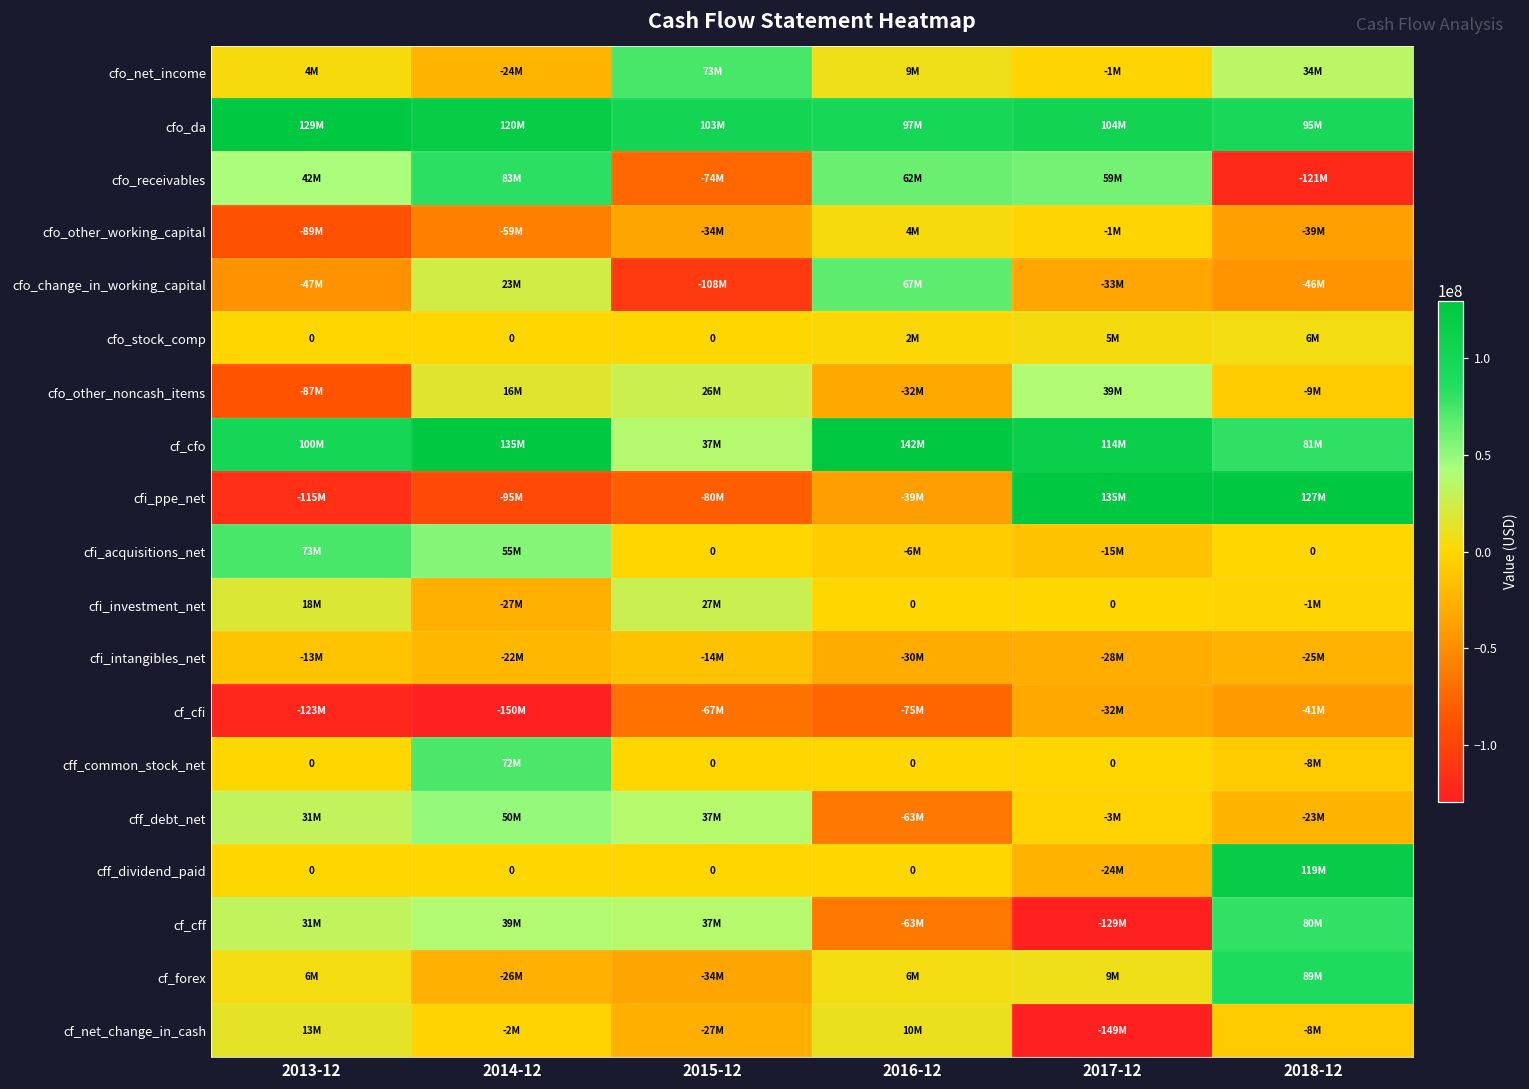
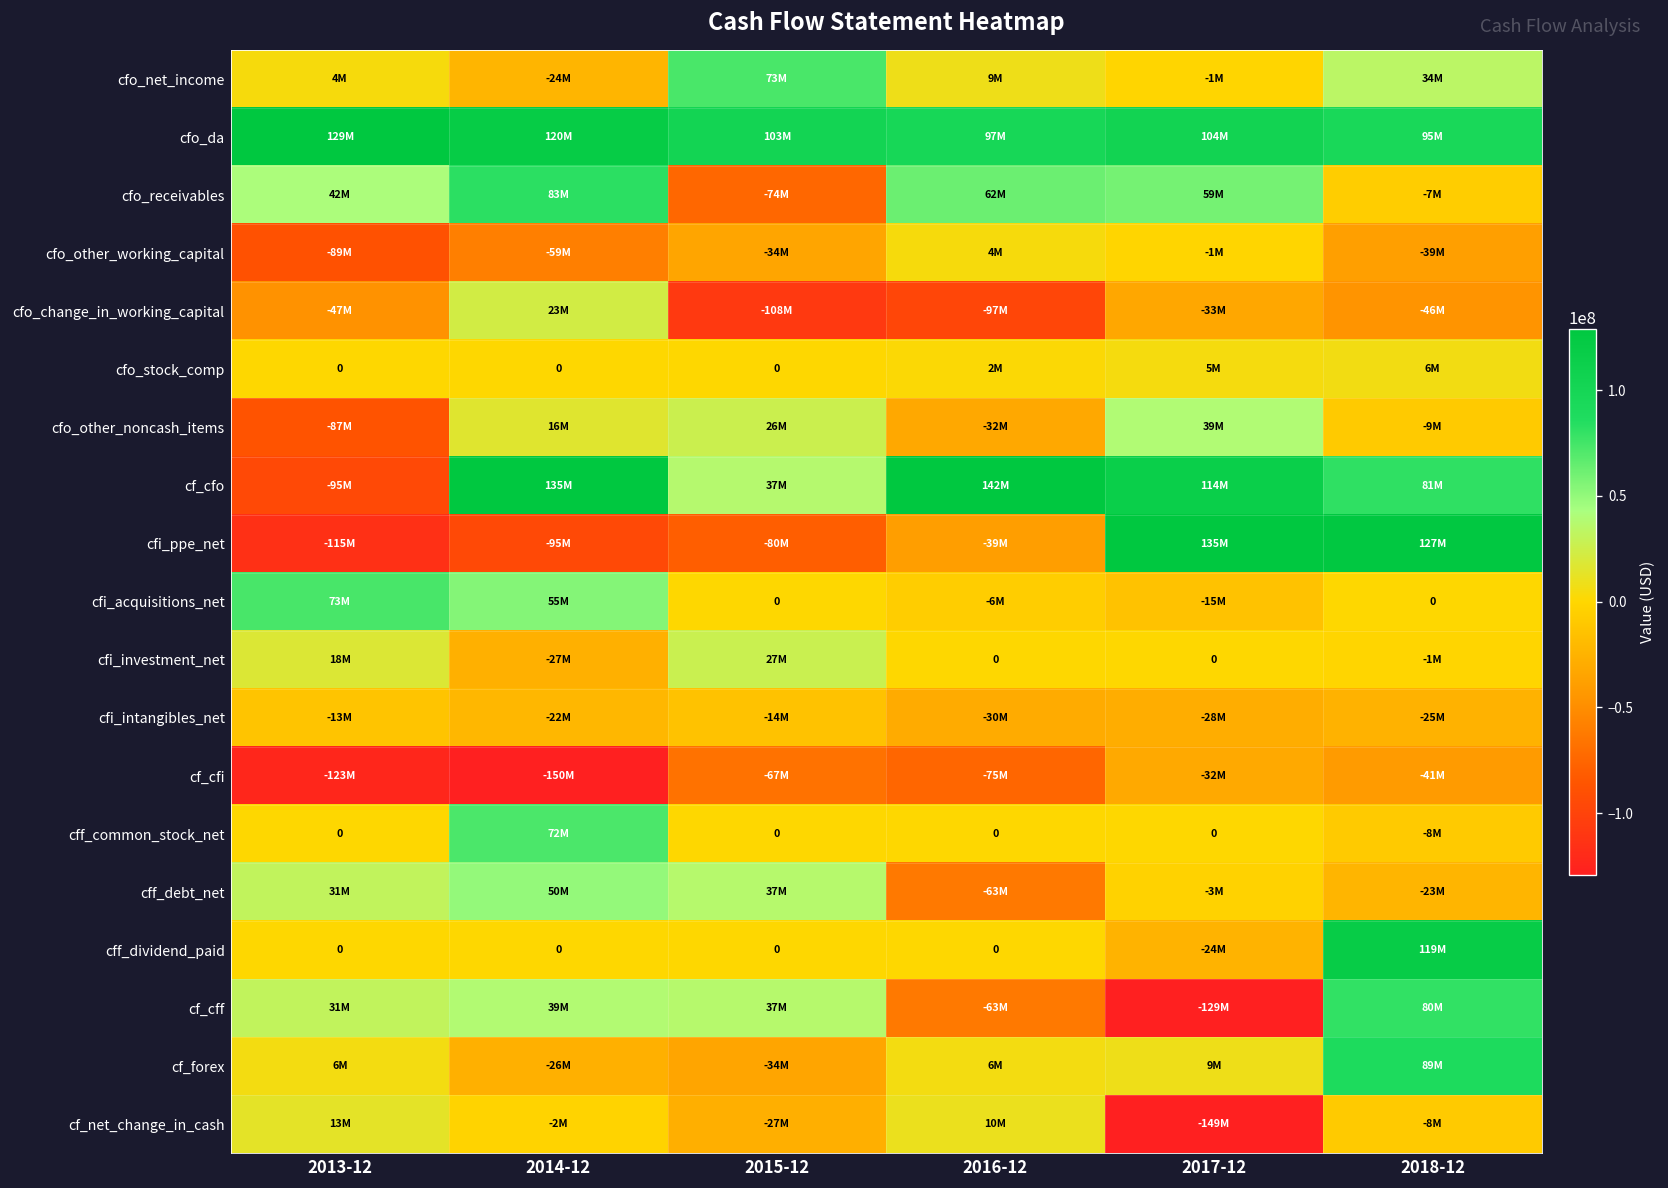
  {
    "cfo_net_income": {
      "2013-12": "4M",
      "2014-12": "-24M",
      "2015-12": "73M",
      "2016-12": "9M",
      "2017-12": "-1M",
      "2018-12": "34M"
    },
    "cfo_da": {
      "2013-12": "129M",
      "2014-12": "120M",
      "2015-12": "103M",
      "2016-12": "97M",
      "2017-12": "104M",
      "2018-12": "95M"
    },
    "cfo_receivables": {
      "2013-12": "42M",
      "2014-12": "83M",
      "2015-12": "-74M",
      "2016-12": "62M",
      "2017-12": "59M",
-     "2018-12": "-121M"
+     "2018-12": "-7M"
    },
    "cfo_other_working_capital": {
      "2013-12": "-89M",
      "2014-12": "-59M",
      "2015-12": "-34M",
      "2016-12": "4M",
      "2017-12": "-1M",
      "2018-12": "-39M"
    },
    "cfo_change_in_working_capital": {
      "2013-12": "-47M",
      "2014-12": "23M",
      "2015-12": "-108M",
-     "2016-12": "67M",
+     "2016-12": "-97M",
      "2017-12": "-33M",
      "2018-12": "-46M"
    },
    "cfo_stock_comp": {
      "2013-12": "0",
      "2014-12": "0",
      "2015-12": "0",
      "2016-12": "2M",
      "2017-12": "5M",
      "2018-12": "6M"
    },
    "cfo_other_noncash_items": {
      "2013-12": "-87M",
      "2014-12": "16M",
      "2015-12": "26M",
      "2016-12": "-32M",
      "2017-12": "39M",
      "2018-12": "-9M"
    },
    "cf_cfo": {
-     "2013-12": "100M",
+     "2013-12": "-95M",
      "2014-12": "135M",
      "2015-12": "37M",
      "2016-12": "142M",
      "2017-12": "114M",
      "2018-12": "81M"
    },
    "cfi_ppe_net": {
      "2013-12": "-115M",
      "2014-12": "-95M",
      "2015-12": "-80M",
      "2016-12": "-39M",
      "2017-12": "135M",
      "2018-12": "127M"
    },
    "cfi_acquisitions_net": {
      "2013-12": "73M",
      "2014-12": "55M",
      "2015-12": "0",
      "2016-12": "-6M",
      "2017-12": "-15M",
      "2018-12": "0"
    },
    "cfi_investment_net": {
      "2013-12": "18M",
      "2014-12": "-27M",
      "2015-12": "27M",
      "2016-12": "0",
      "2017-12": "0",
      "2018-12": "-1M"
    },
    "cfi_intangibles_net": {
      "2013-12": "-13M",
      "2014-12": "-22M",
      "2015-12": "-14M",
      "2016-12": "-30M",
      "2017-12": "-28M",
      "2018-12": "-25M"
    },
    "cf_cfi": {
      "2013-12": "-123M",
      "2014-12": "-150M",
      "2015-12": "-67M",
      "2016-12": "-75M",
      "2017-12": "-32M",
      "2018-12": "-41M"
    },
    "cff_common_stock_net": {
      "2013-12": "0",
      "2014-12": "72M",
      "2015-12": "0",
      "2016-12": "0",
      "2017-12": "0",
      "2018-12": "-8M"
    },
    "cff_debt_net": {
      "2013-12": "31M",
      "2014-12": "50M",
      "2015-12": "37M",
      "2016-12": "-63M",
      "2017-12": "-3M",
      "2018-12": "-23M"
    },
    "cff_dividend_paid": {
      "2013-12": "0",
      "2014-12": "0",
      "2015-12": "0",
      "2016-12": "0",
      "2017-12": "-24M",
      "2018-12": "119M"
    },
    "cf_cff": {
      "2013-12": "31M",
      "2014-12": "39M",
      "2015-12": "37M",
      "2016-12": "-63M",
      "2017-12": "-129M",
      "2018-12": "80M"
    },
    "cf_forex": {
      "2013-12": "6M",
      "2014-12": "-26M",
      "2015-12": "-34M",
      "2016-12": "6M",
      "2017-12": "9M",
      "2018-12": "89M"
    },
    "cf_net_change_in_cash": {
      "2013-12": "13M",
      "2014-12": "-2M",
      "2015-12": "-27M",
      "2016-12": "10M",
      "2017-12": "-149M",
      "2018-12": "-8M"
    }
  }
